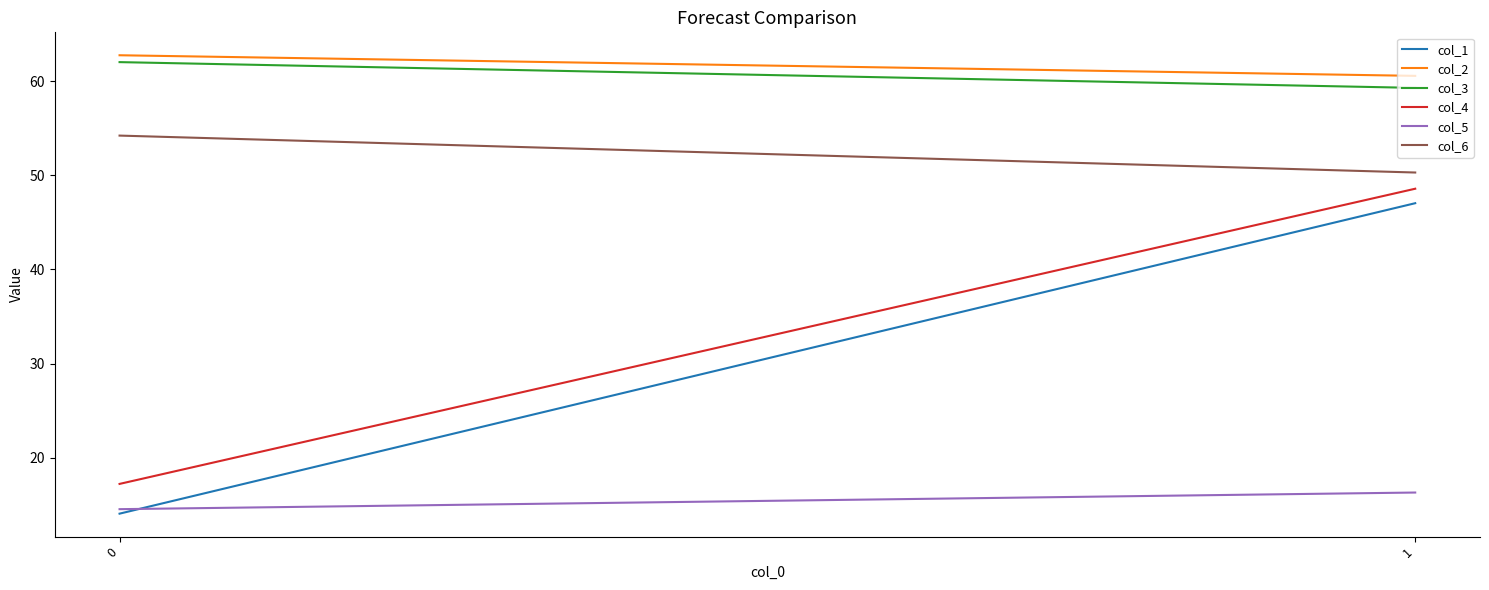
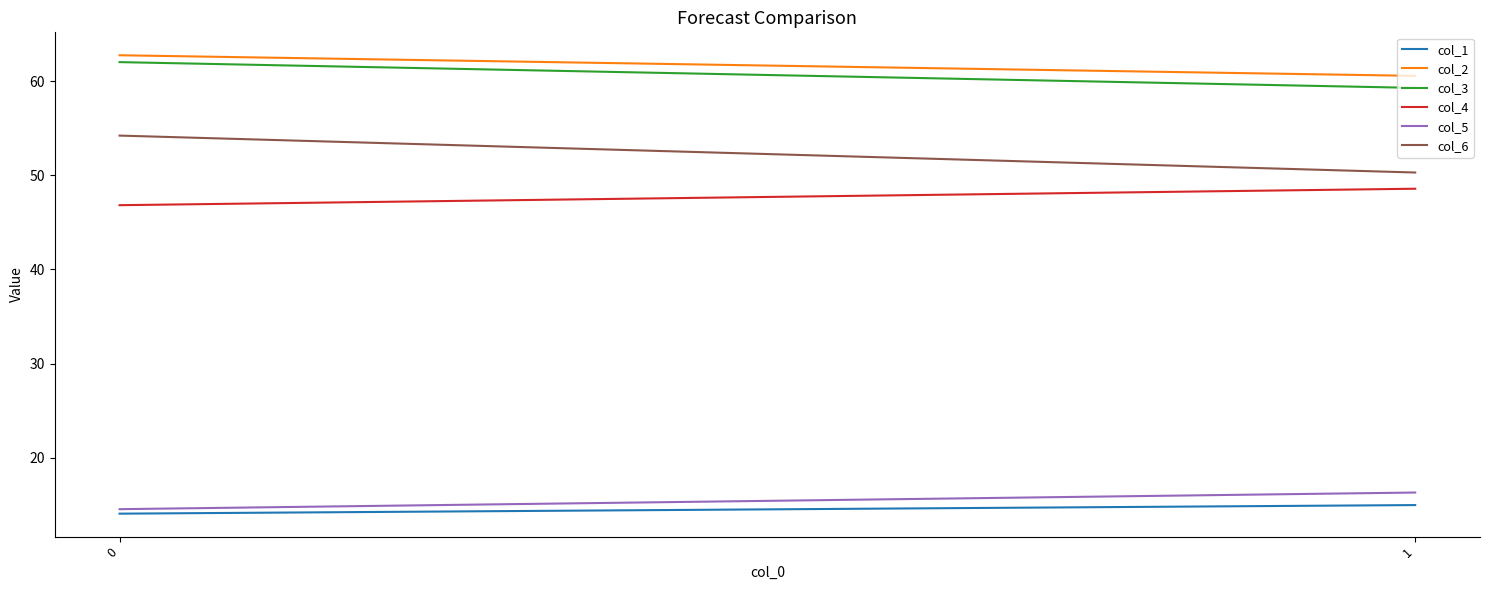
  {
    "col_1": {
      "0": 14,
-     "1": 47
+     "1": 15
    },
    "col_2": {
      "0": 63
    },
    "col_3": {
      "0": 62
    },
    "col_4": {
-     "0": 17,
+     "0": 47,
      "1": 49
    },
    "col_5": {
      "0": 15,
      "1": 16
    },
    "col_6": {
      "0": 54,
      "1": 50
    }
  }
